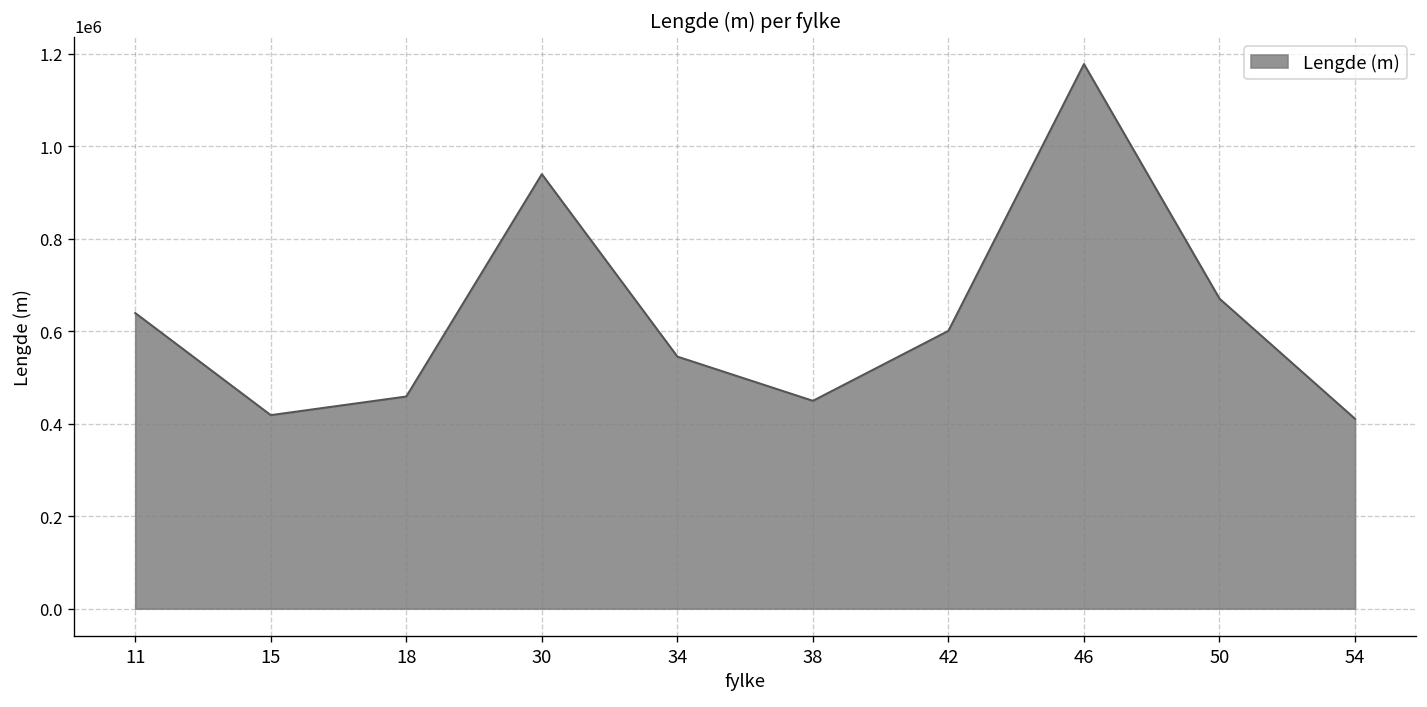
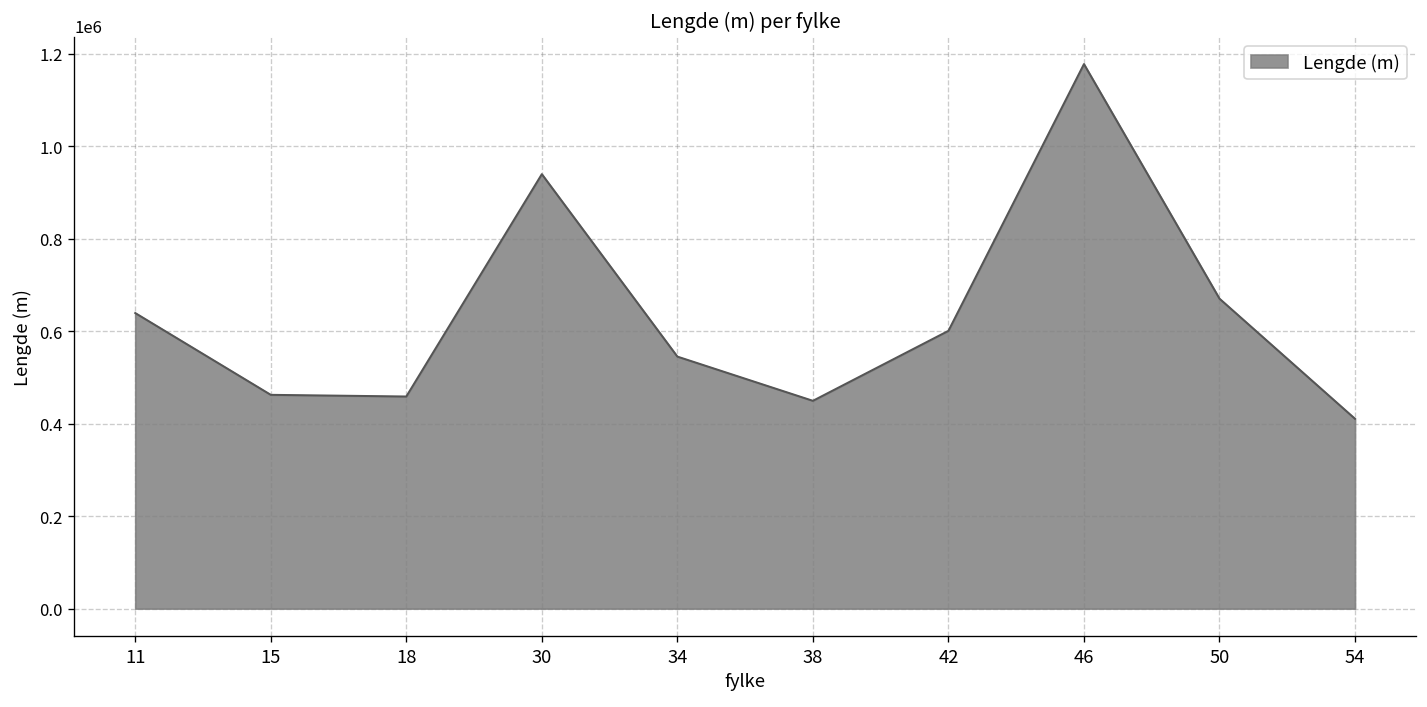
  {
    "11": 640000,
-   "15": 420000,
+   "15": 460000,
    "18": 460000,
    "30": 940000,
    "34": 550000,
    "38": 450000,
    "42": 600000,
    "46": 1180000,
    "50": 670000,
    "54": 410000
  }
